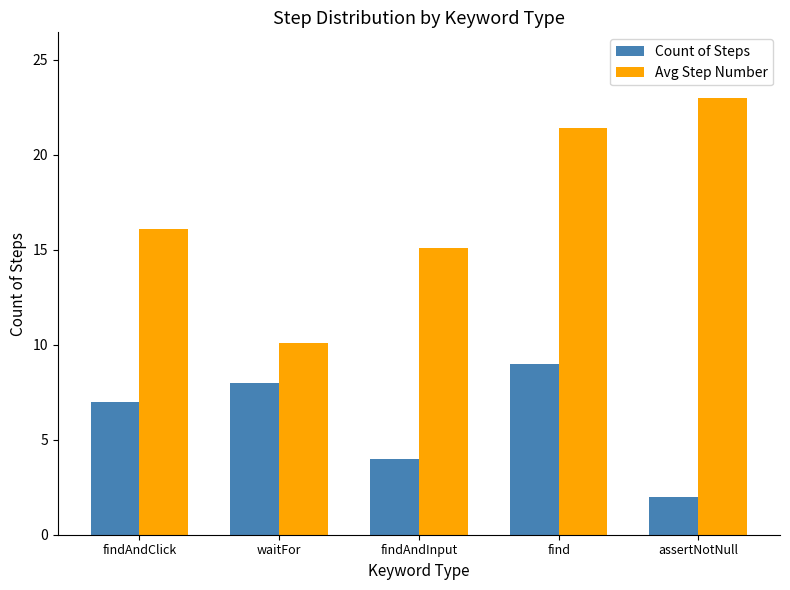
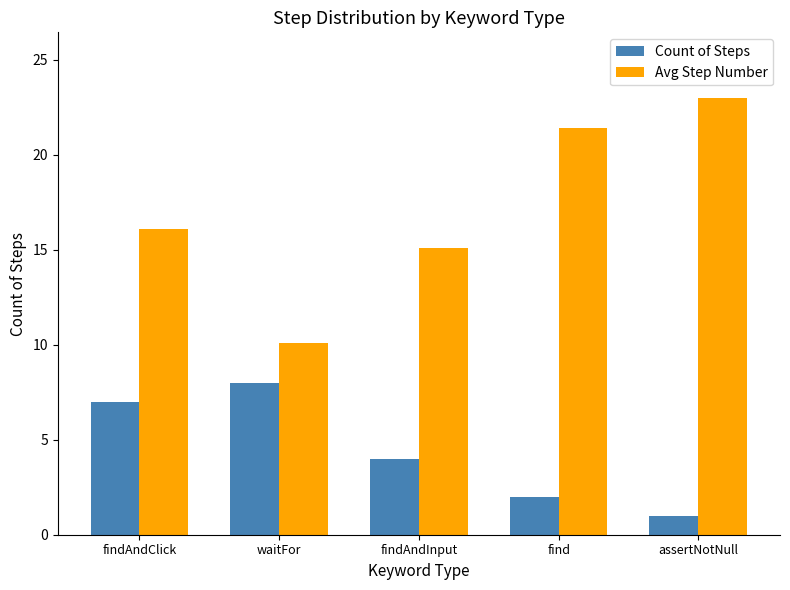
  {
    "Count of Steps": {
      "findAndClick": 7,
      "waitFor": 8,
      "findAndInput": 4,
-     "find": 9,
-     "assertNotNull": 2
+     "find": 2,
+     "assertNotNull": 1
    },
    "Avg Step Number": {
      "findAndClick": 16,
      "waitFor": 10,
      "findAndInput": 15,
      "find": 21.4,
      "assertNotNull": 23
    }
  }
